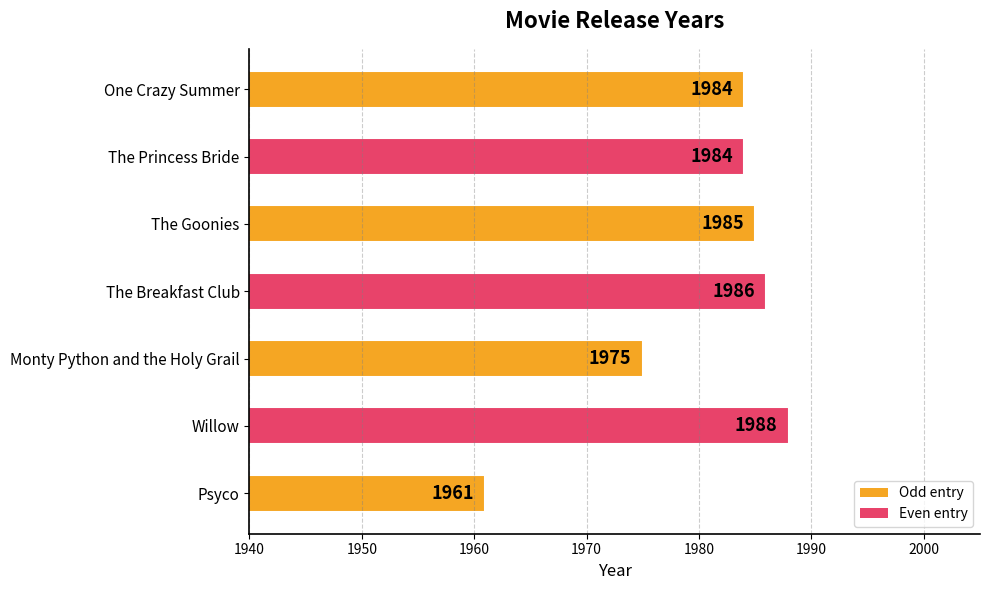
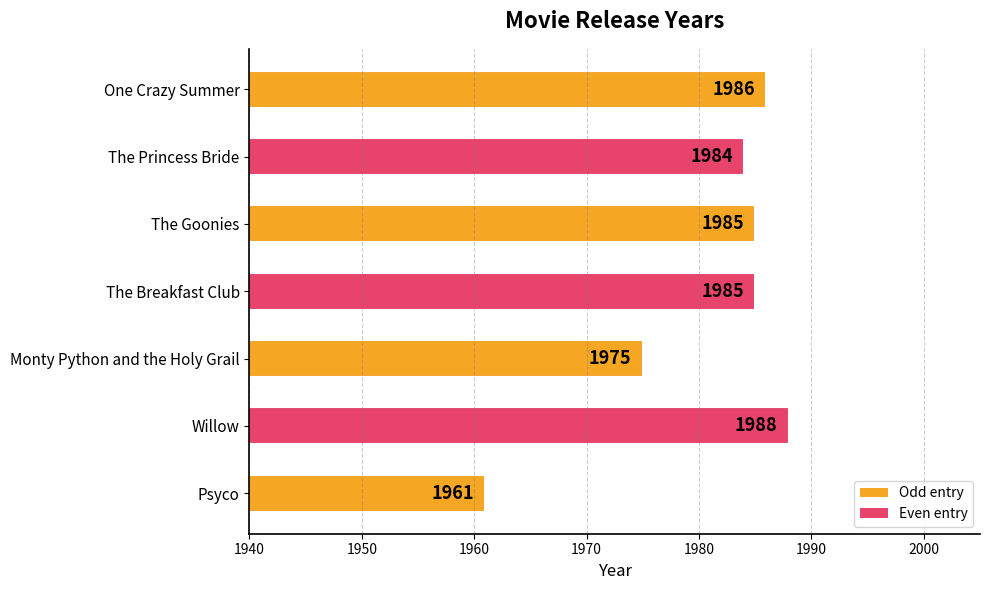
  {
-   "One Crazy Summer": 1984,
+   "One Crazy Summer": 1986,
    "The Princess Bride": 1984,
    "The Goonies": 1985,
-   "The Breakfast Club": 1986,
+   "The Breakfast Club": 1985,
    "Monty Python and the Holy Grail": 1975,
    "Willow": 1988,
    "Psyco": 1961
  }
